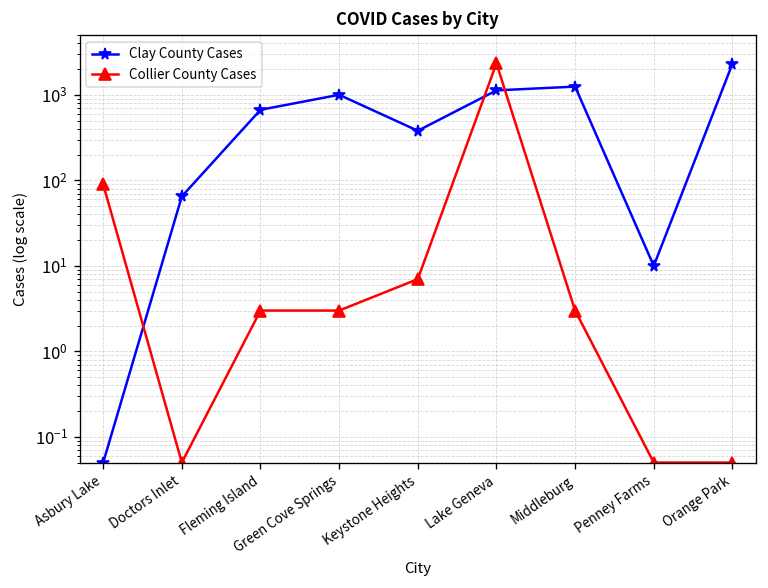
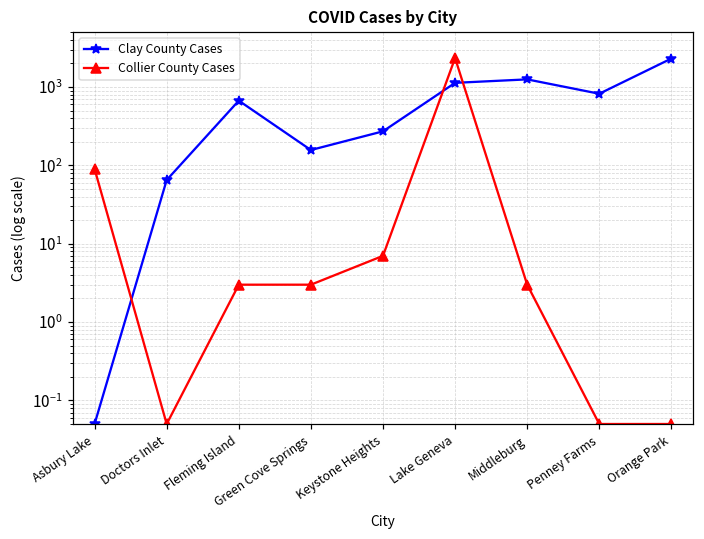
  {
    "Clay County Cases": {
      "Asbury Lake": 0.05,
      "Doctors Inlet": 70,
      "Fleming Island": 700,
-     "Green Cove Springs": 1000,
-     "Keystone Heights": 400,
+     "Green Cove Springs": 160,
+     "Keystone Heights": 270,
      "Lake Geneva": 1100,
      "Middleburg": 1300,
-     "Penney Farms": 10,
+     "Penney Farms": 800,
      "Orange Park": 2300
    },
    "Collier County Cases": {
      "Asbury Lake": 90,
      "Doctors Inlet": 0.05,
      "Fleming Island": 3,
      "Green Cove Springs": 3,
      "Keystone Heights": 7,
      "Lake Geneva": 2300,
      "Middleburg": 3,
      "Penney Farms": 0.05,
      "Orange Park": 0.05
    }
  }
